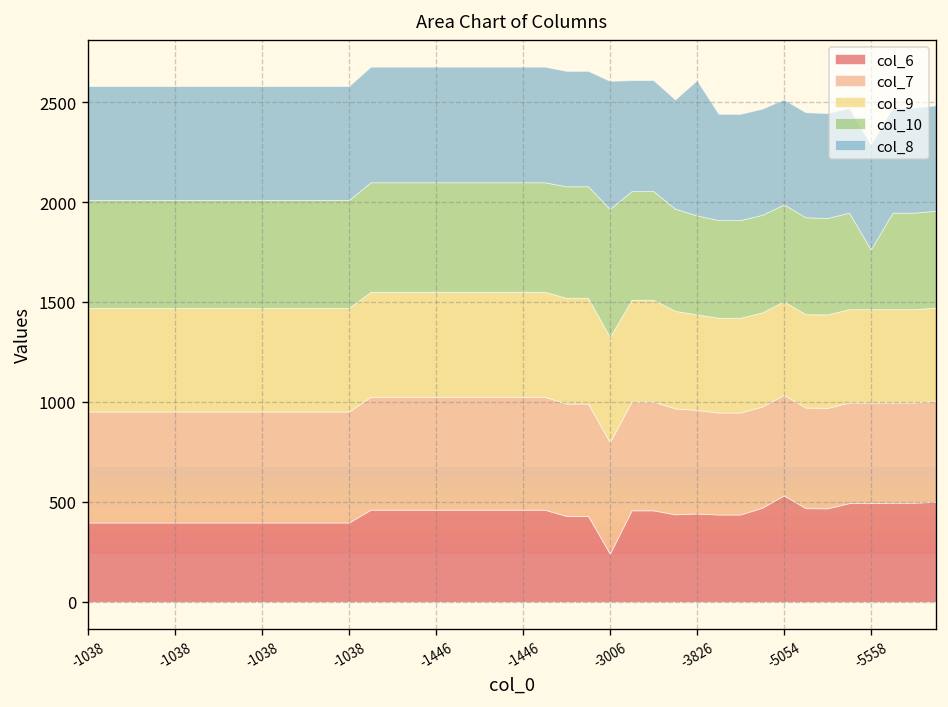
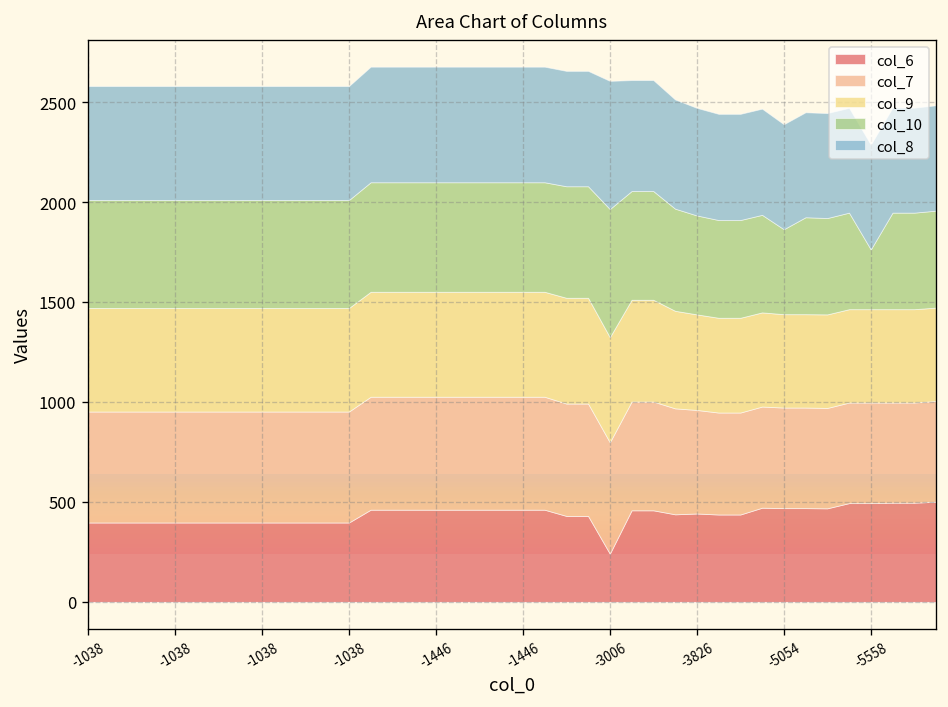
  {
    "col_6": {
      "-3006": 240,
      "-3826": 440,
-     "-5054": 530,
+     "-5054": 470,
      "-5558": 490
    },
    "col_10": {
      "-3006": 640,
      "-3826": 500,
-     "-5054": 490,
+     "-5054": 430,
      "-5558": 300
    },
    "col_8": {
      "-3006": 640,
-     "-3826": 680,
+     "-3826": 540,
      "-5054": 530
    }
  }
